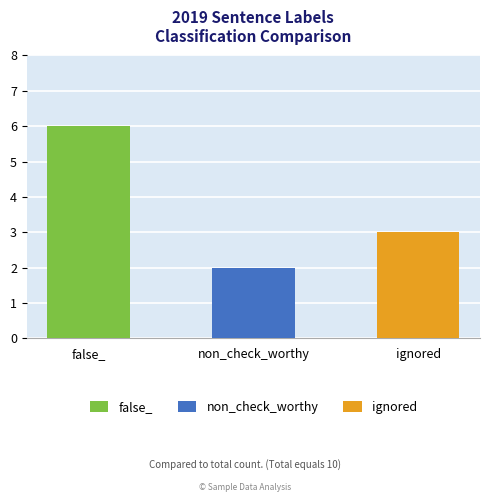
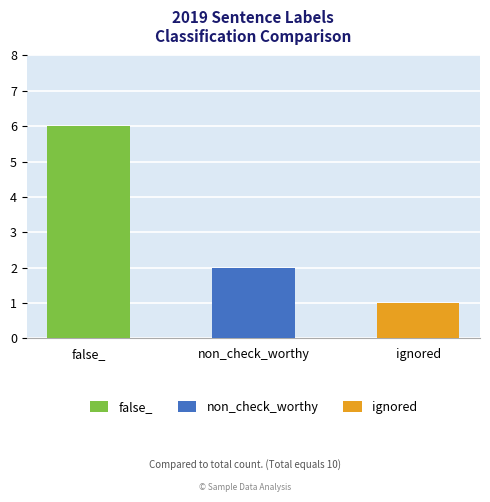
  {
    "false_": 6,
    "non_check_worthy": 2,
-   "ignored": 3
+   "ignored": 1
  }
